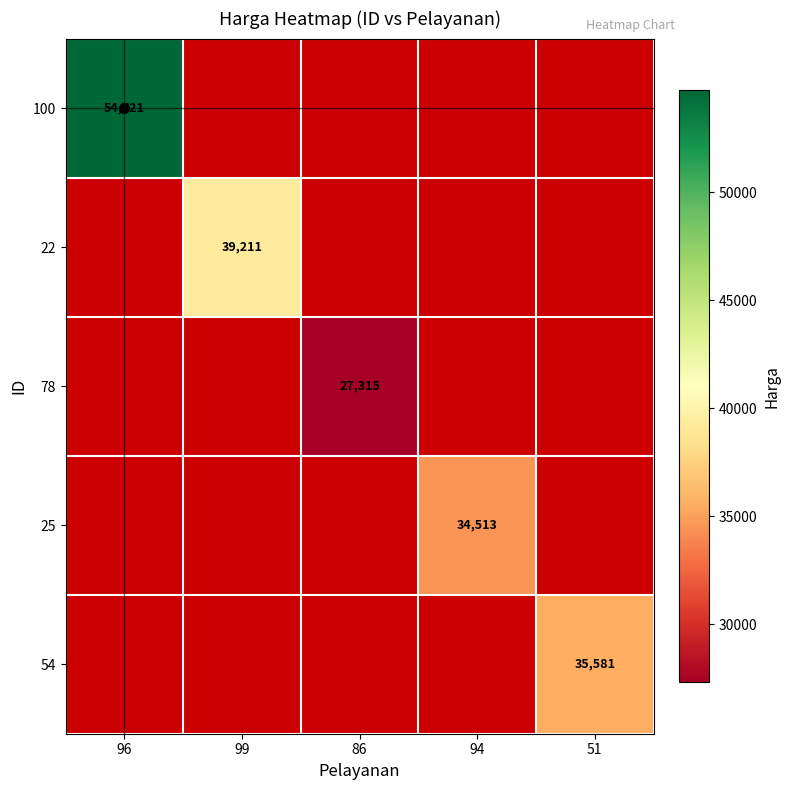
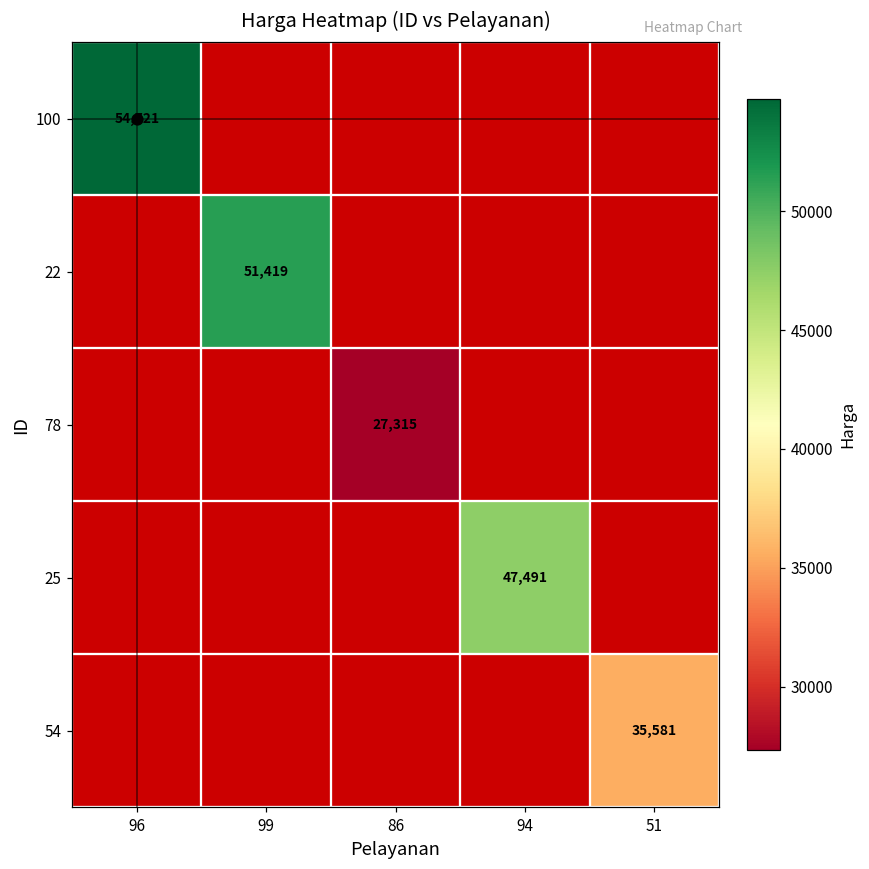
  {
    "22": {
-     "99": "39,211"
+     "99": "51,419"
    },
    "78": {
      "86": "27,315"
    },
    "25": {
-     "94": "34,513"
+     "94": "47,491"
    },
    "54": {
      "51": "35,581"
    }
  }
